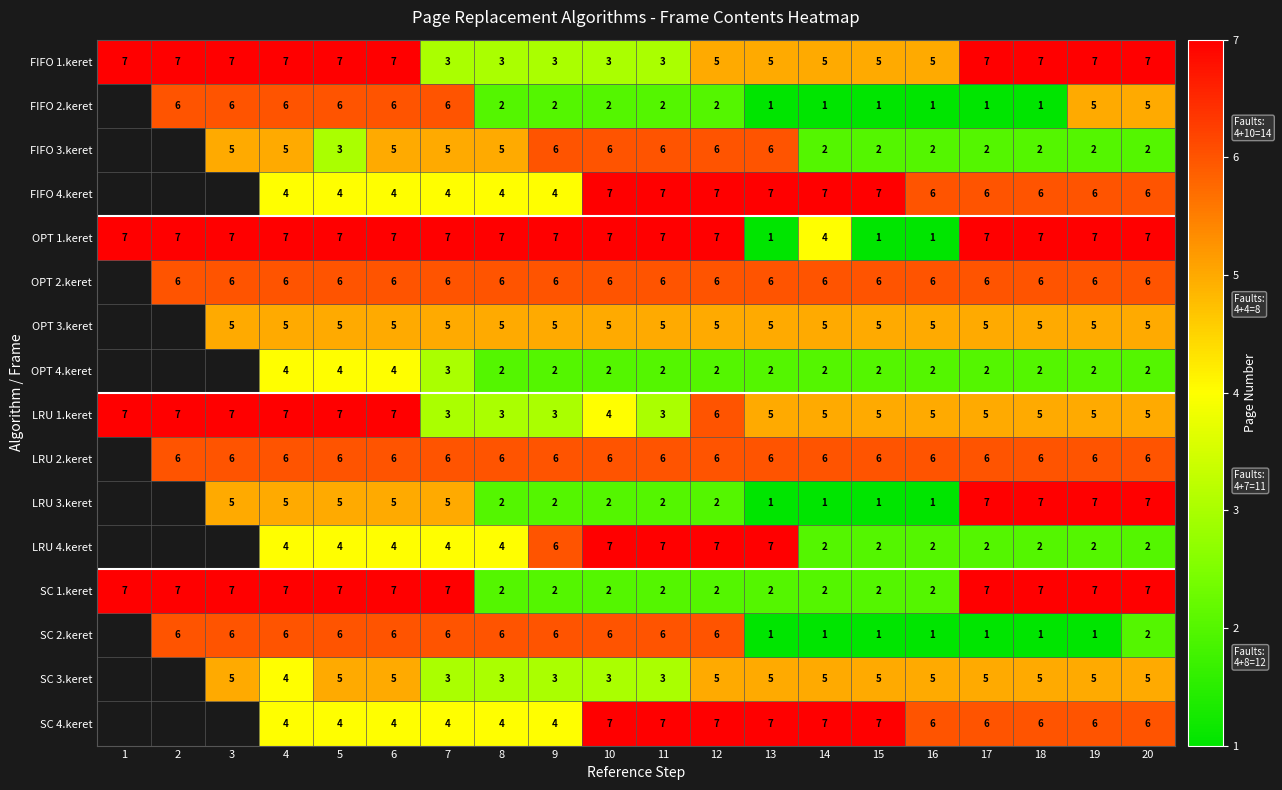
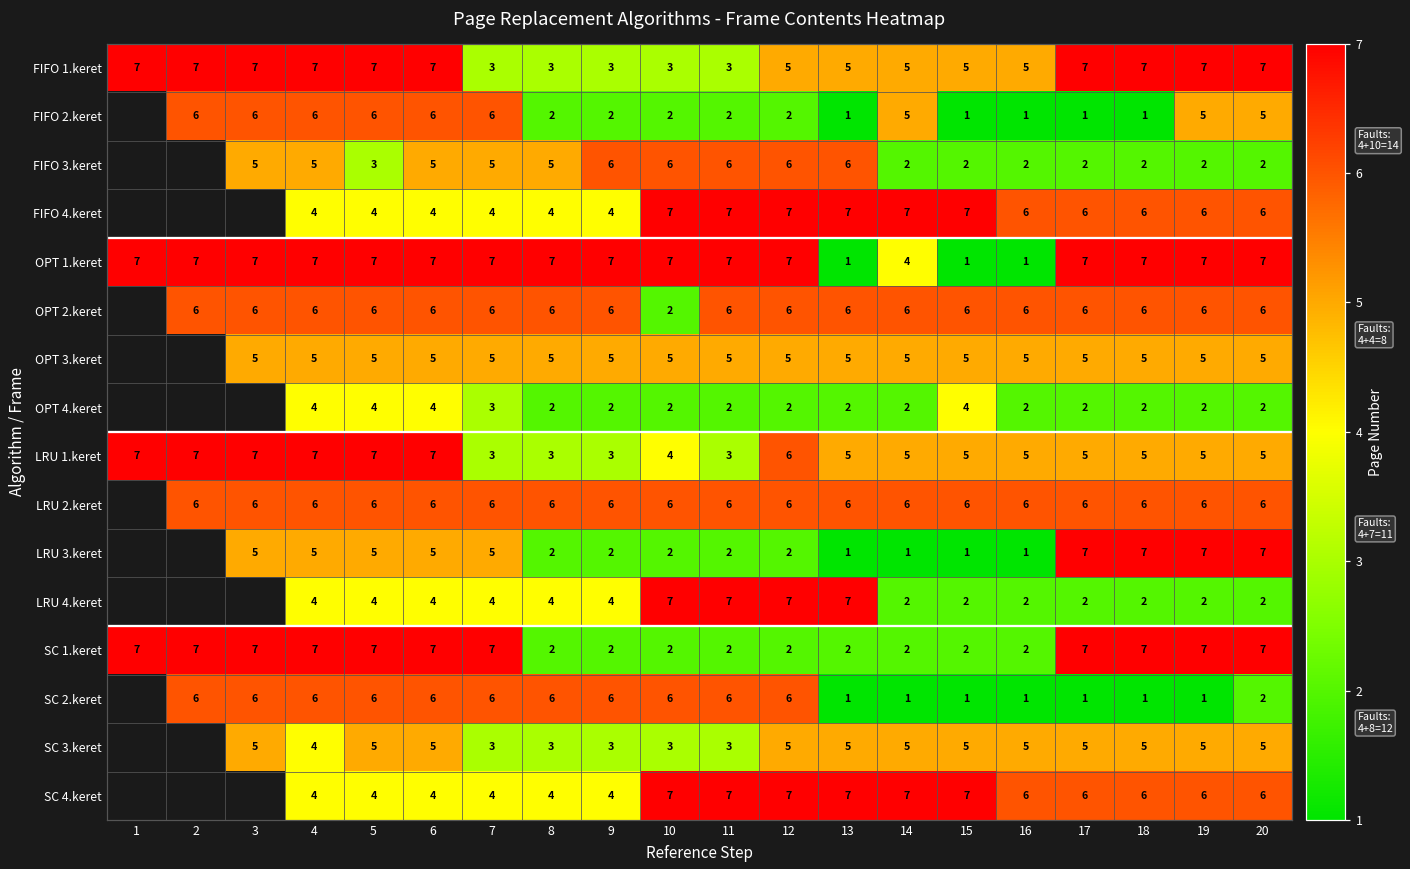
  {
    "FIFO 2.keret": {
      "2": 6,
      "3": 6,
      "4": 6,
      "5": 6,
      "6": 6,
      "7": 6,
      "8": 2,
      "9": 2,
      "10": 2,
      "11": 2,
      "12": 2,
      "13": 1,
-     "14": 1,
+     "14": 5,
      "15": 1,
      "16": 1,
      "17": 1,
      "18": 1,
      "19": 5,
      "20": 5
    },
    "OPT 2.keret": {
      "2": 6,
      "3": 6,
      "4": 6,
      "5": 6,
      "6": 6,
      "7": 6,
      "8": 6,
      "9": 6,
-     "10": 6,
+     "10": 2,
      "11": 6,
      "12": 6,
      "13": 6,
      "14": 6,
      "15": 6,
      "16": 6,
      "17": 6,
      "18": 6,
      "19": 6,
      "20": 6
    },
    "OPT 4.keret": {
      "4": 4,
      "5": 4,
      "6": 4,
      "7": 3,
      "8": 2,
      "9": 2,
      "10": 2,
      "11": 2,
      "12": 2,
      "13": 2,
      "14": 2,
-     "15": 2,
+     "15": 4,
      "16": 2,
      "17": 2,
      "18": 2,
      "19": 2,
      "20": 2
    },
    "LRU 4.keret": {
      "4": 4,
      "5": 4,
      "6": 4,
      "7": 4,
      "8": 4,
-     "9": 6,
+     "9": 4,
      "10": 7,
      "11": 7,
      "12": 7,
      "13": 7,
      "14": 2,
      "15": 2,
      "16": 2,
      "17": 2,
      "18": 2,
      "19": 2,
      "20": 2
    }
  }
